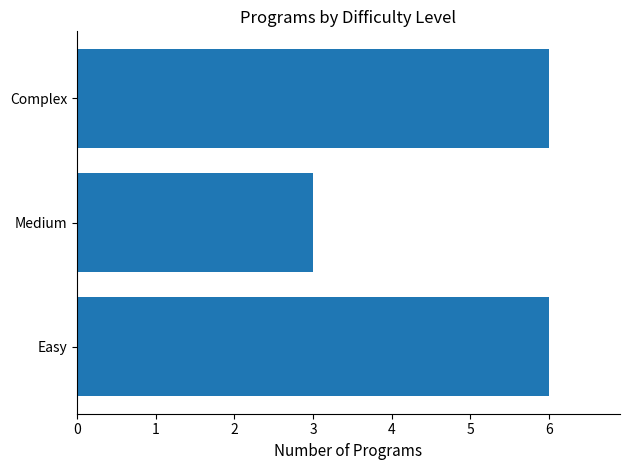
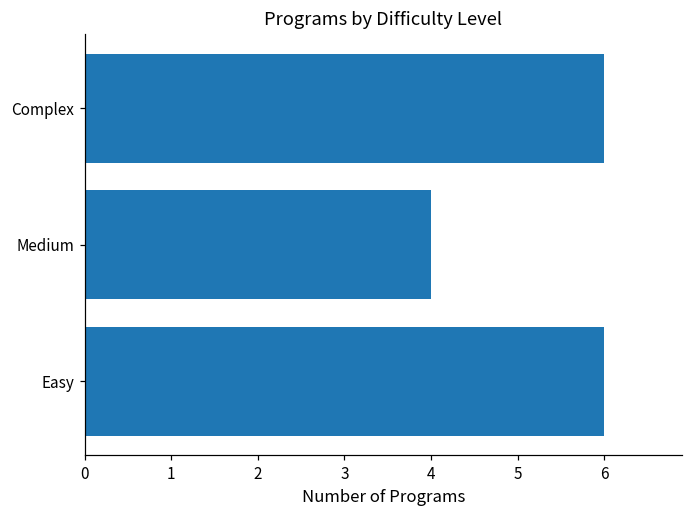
  {
    "Complex": 6,
-   "Medium": 3,
+   "Medium": 4,
    "Easy": 6
  }
